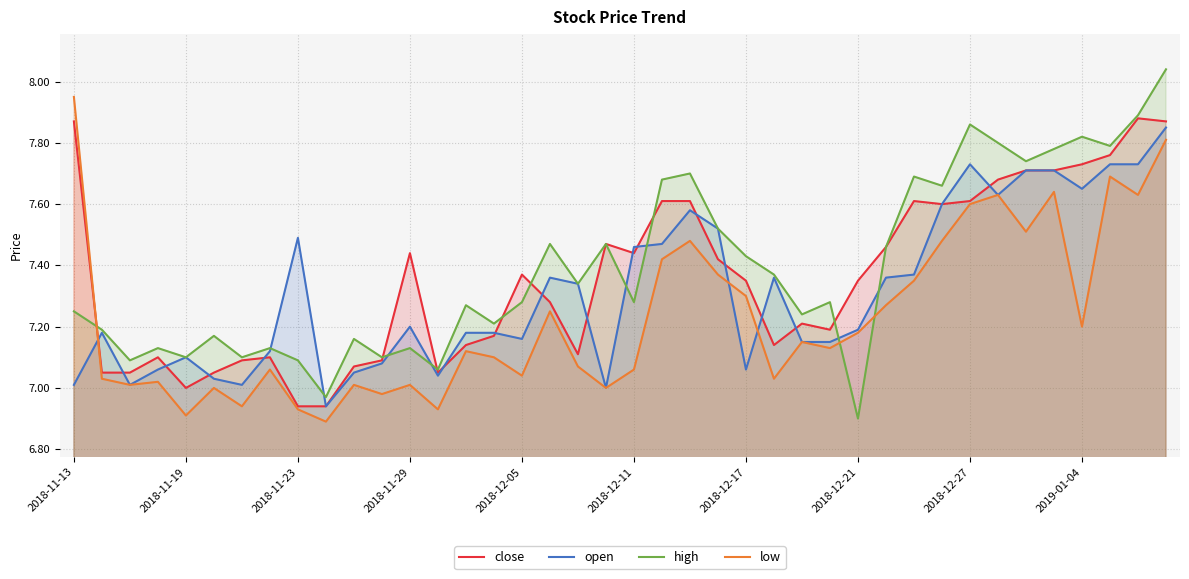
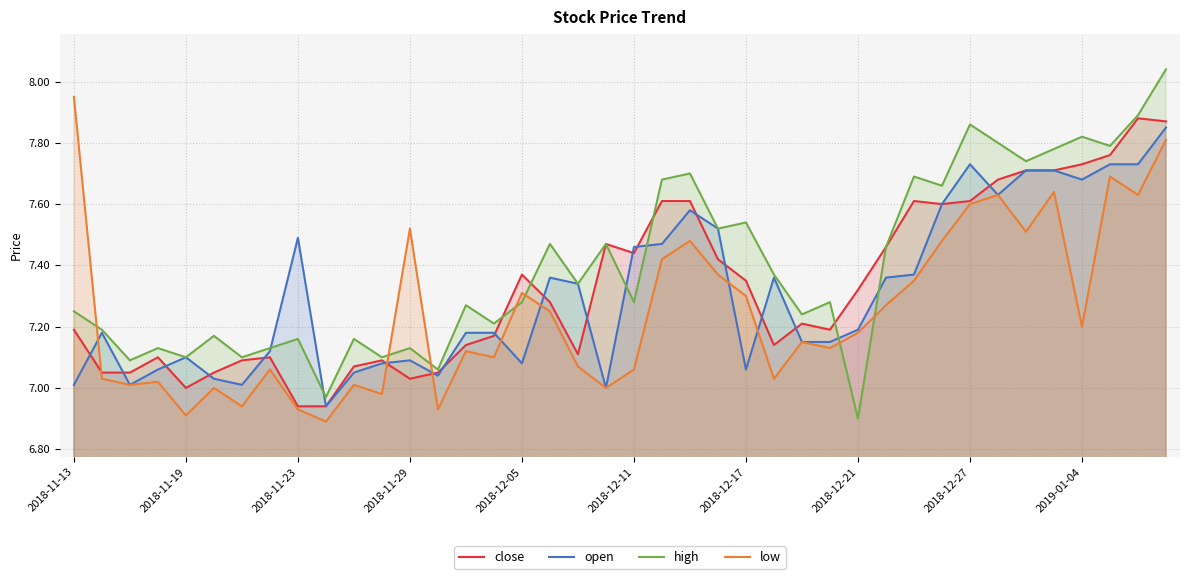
  {
    "close": {
-     "2018-11-13": 7.87,
+     "2018-11-13": 7.19,
      "2018-11-19": 7.00,
      "2018-11-23": 6.94,
-     "2018-11-29": 7.44,
+     "2018-11-29": 7.03,
      "2018-12-05": 7.37,
      "2018-12-11": 7.44,
      "2018-12-17": 7.35,
-     "2018-12-21": 7.35,
+     "2018-12-21": 7.32,
      "2018-12-27": 7.61,
      "2019-01-04": 7.73
    },
    "open": {
      "2018-11-13": 7.01,
      "2018-11-23": 7.49,
-     "2018-11-29": 7.20,
-     "2018-12-05": 7.16,
+     "2018-11-29": 7.09,
+     "2018-12-05": 7.08,
      "2018-12-11": 7.46,
      "2018-12-17": 7.06,
      "2018-12-21": 7.19,
      "2018-12-27": 7.73,
-     "2019-01-04": 7.65
+     "2019-01-04": 7.68
    },
    "high": {
      "2018-11-13": 7.25,
-     "2018-11-23": 7.09,
+     "2018-11-23": 7.16,
      "2018-11-29": 7.13,
      "2018-12-05": 7.28,
      "2018-12-11": 7.28,
-     "2018-12-17": 7.43,
+     "2018-12-17": 7.54,
      "2018-12-21": 6.90,
      "2018-12-27": 7.86,
      "2019-01-04": 7.82
    },
    "low": {
      "2018-11-13": 7.95,
      "2018-11-19": 6.91,
      "2018-11-23": 6.93,
-     "2018-11-29": 7.01,
-     "2018-12-05": 7.04,
+     "2018-11-29": 7.52,
+     "2018-12-05": 7.31,
      "2018-12-11": 7.06,
      "2018-12-17": 7.30,
      "2018-12-21": 7.18,
      "2018-12-27": 7.60,
      "2019-01-04": 7.20
    }
  }
